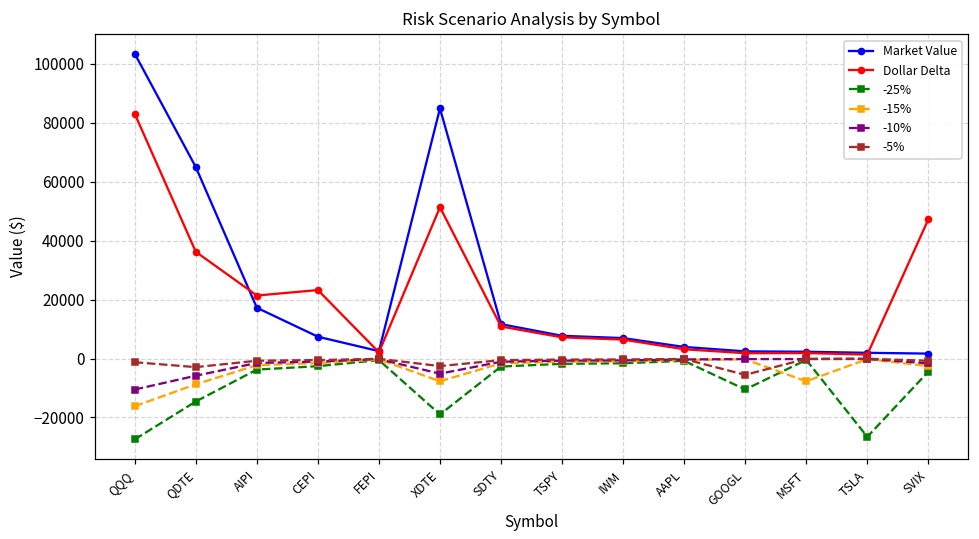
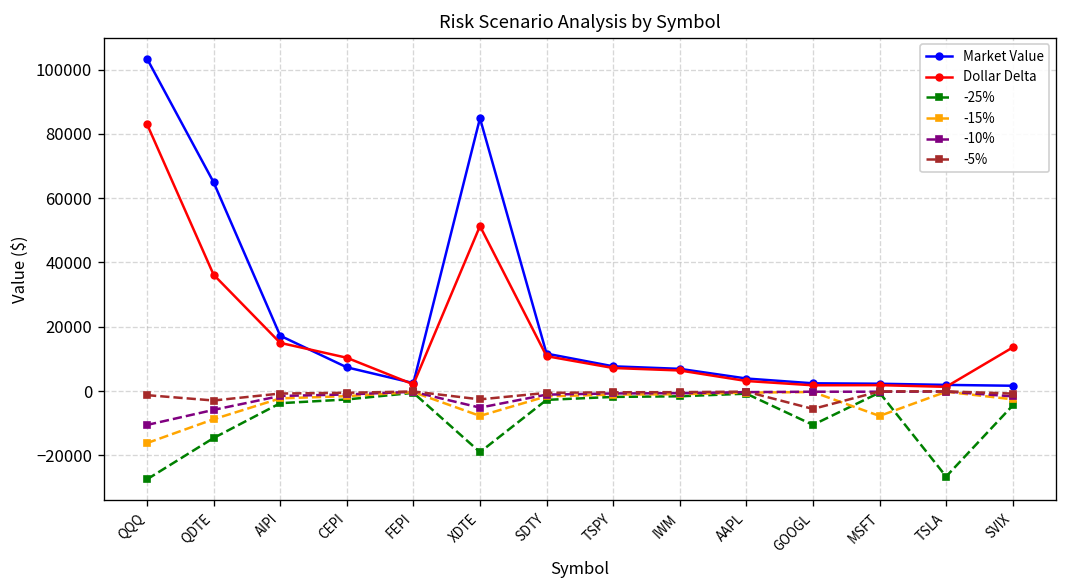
  {
    "Market Value": {
      "QQQ": 103000,
      "QDTE": 65000,
      "AIPI": 17000,
      "CEPI": 7000,
      "XDTE": 85000,
      "SVIX": 2000
    },
    "Dollar Delta": {
      "QQQ": 83000,
      "QDTE": 36000,
-     "AIPI": 21000,
-     "CEPI": 23000,
+     "AIPI": 15000,
+     "CEPI": 10000,
      "XDTE": 51000,
-     "SVIX": 47000
+     "SVIX": 14000
    },
    "-25%": {
      "QQQ": -27000,
      "QDTE": -15000,
      "AIPI": -4000,
      "CEPI": -3000,
      "XDTE": -19000,
      "SDTY": -3000,
      "GOOGL": -10000,
      "TSLA": -27000,
      "SVIX": -4000
    },
    "-15%": {
      "QQQ": -16000,
      "QDTE": -9000,
      "XDTE": -8000,
      "MSFT": -8000
    },
    "-10%": {
      "QQQ": -11000,
      "QDTE": -6000,
      "XDTE": -5000
    },
    "-5%": {
      "QQQ": -1000,
      "QDTE": -3000,
      "XDTE": -3000,
      "GOOGL": -6000
    }
  }
